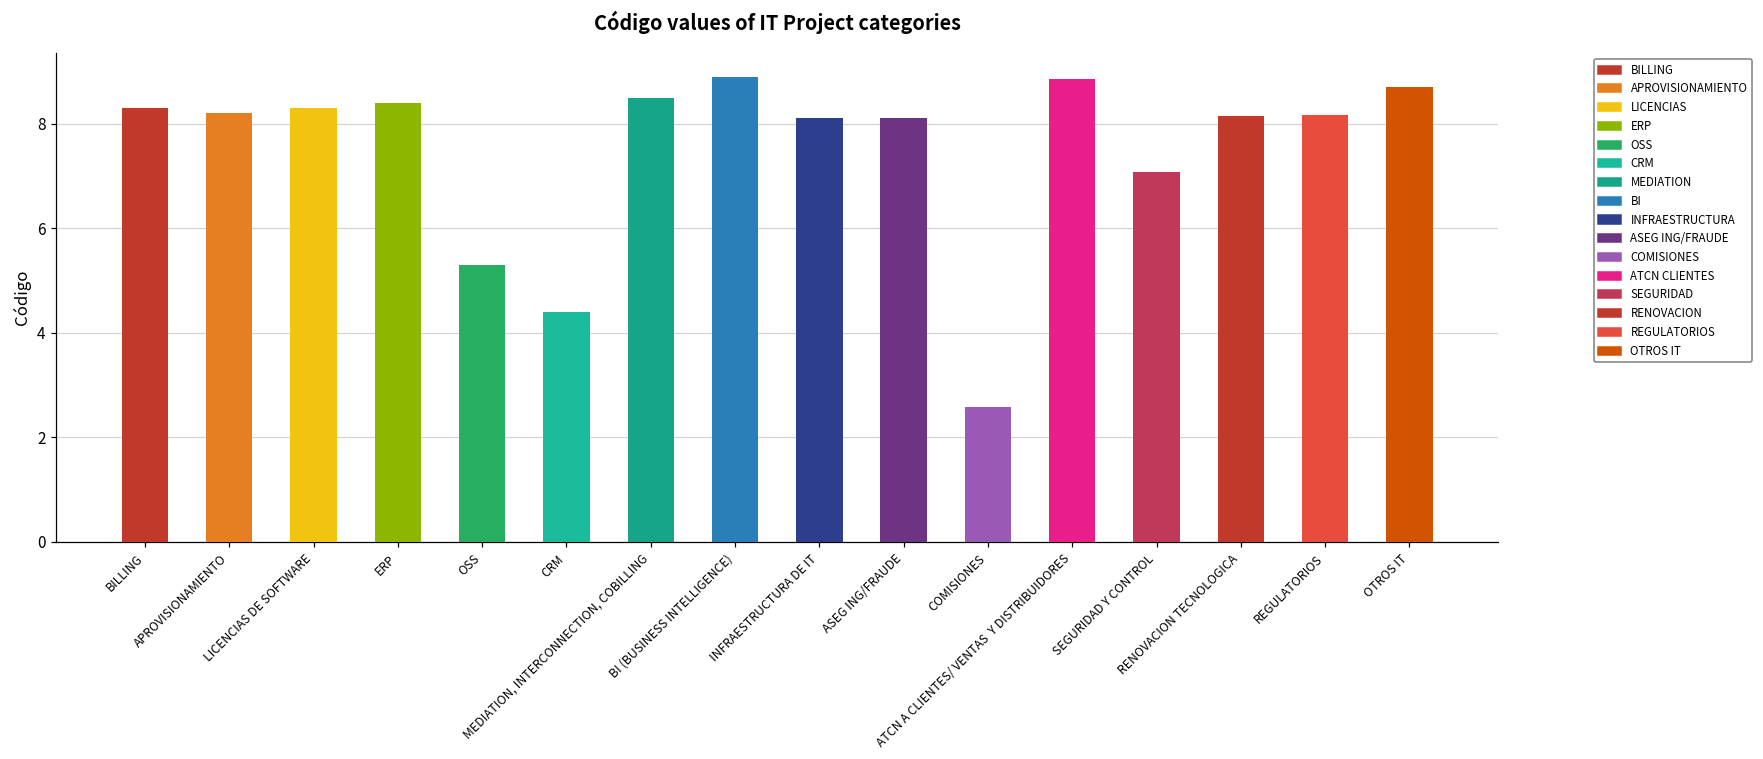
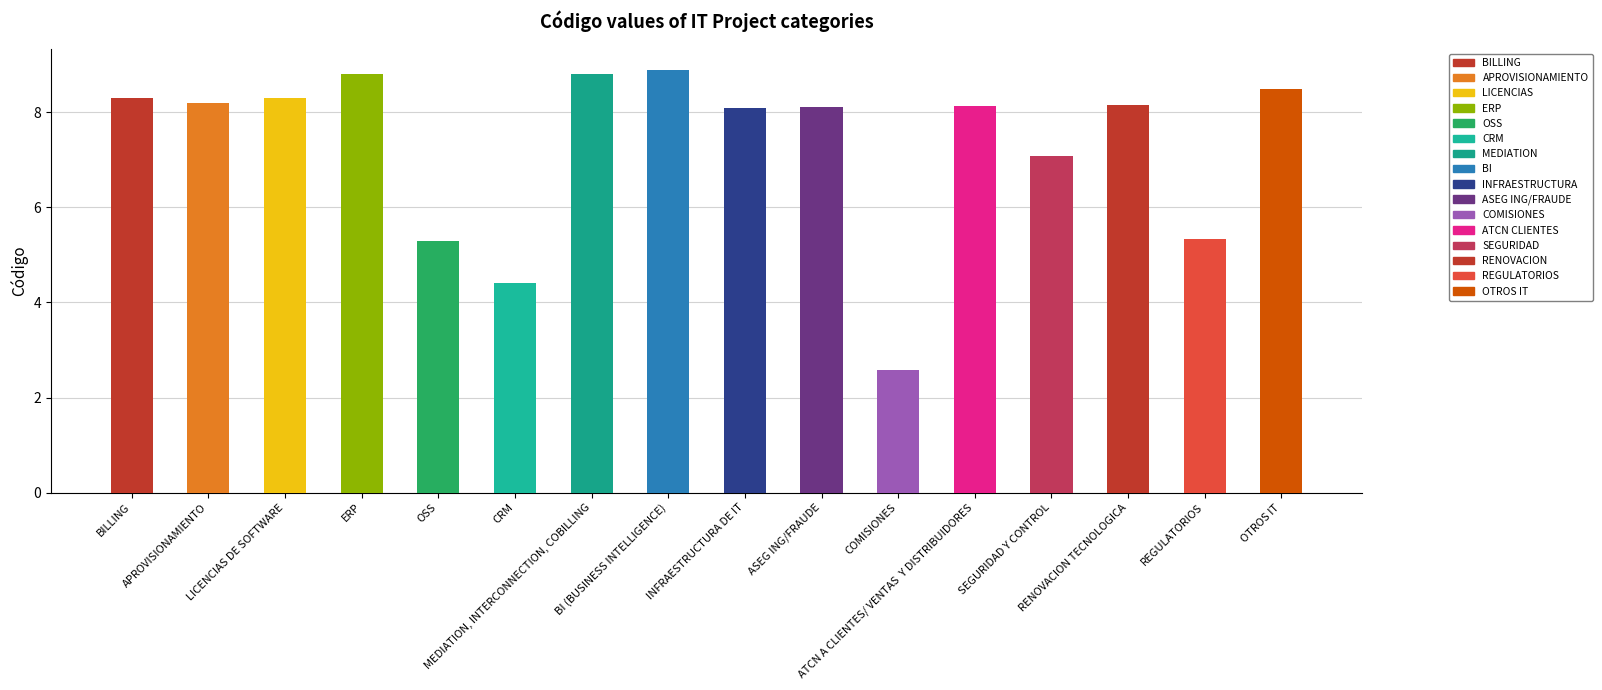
  {
    "BILLING": 8.3,
    "APROVISIONAMIENTO": 8.2,
    "LICENCIAS DE SOFTWARE": 8.3,
-   "ERP": 8.4,
+   "ERP": 8.8,
    "OSS": 5.3,
    "CRM": 4.4,
-   "MEDIATION, INTERCONNECTION, COBILLING": 8.5,
+   "MEDIATION, INTERCONNECTION, COBILLING": 8.8,
    "BI (BUSINESS INTELLIGENCE)": 8.9,
    "INFRAESTRUCTURA DE IT": 8.1,
    "ASEG ING/FRAUDE": 8.1,
    "COMISIONES": 2.6,
-   "ATCN A CLIENTES/ VENTAS Y DISTRIBUIDORES": 8.9,
+   "ATCN A CLIENTES/ VENTAS Y DISTRIBUIDORES": 8.1,
    "SEGURIDAD Y CONTROL": 7.1,
    "RENOVACION TECNOLOGICA": 8.2,
-   "REGULATORIOS": 8.2,
-   "OTROS IT": 8.7
+   "REGULATORIOS": 5.3,
+   "OTROS IT": 8.5
  }
